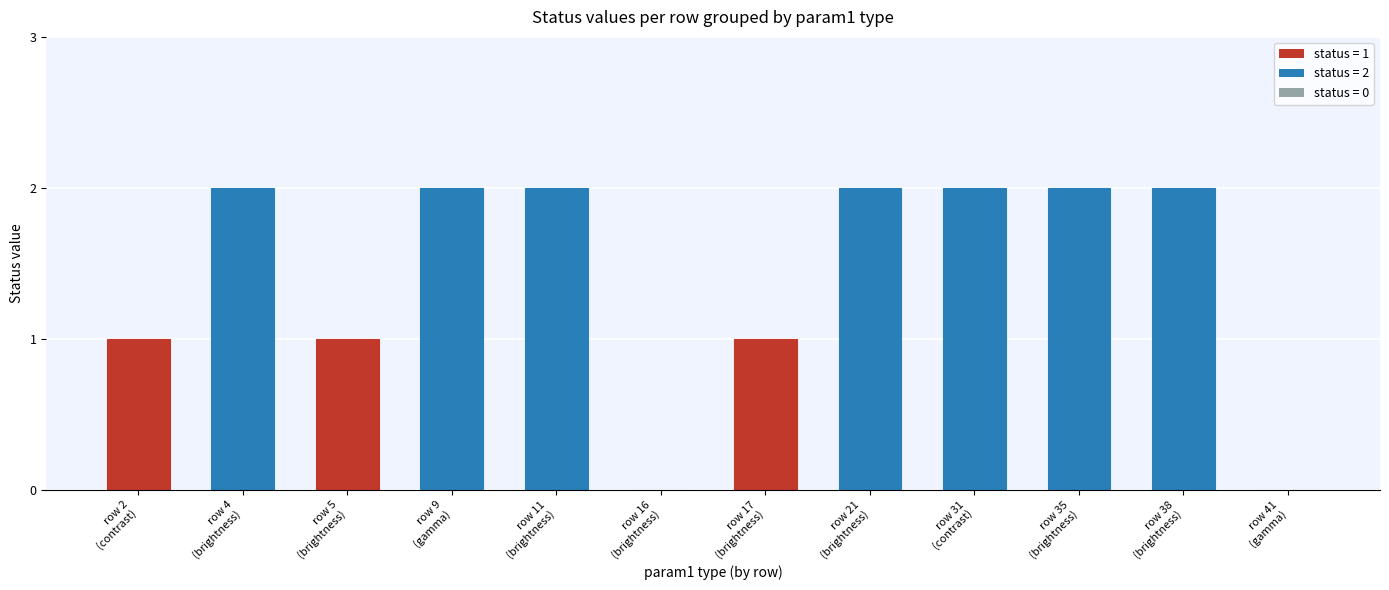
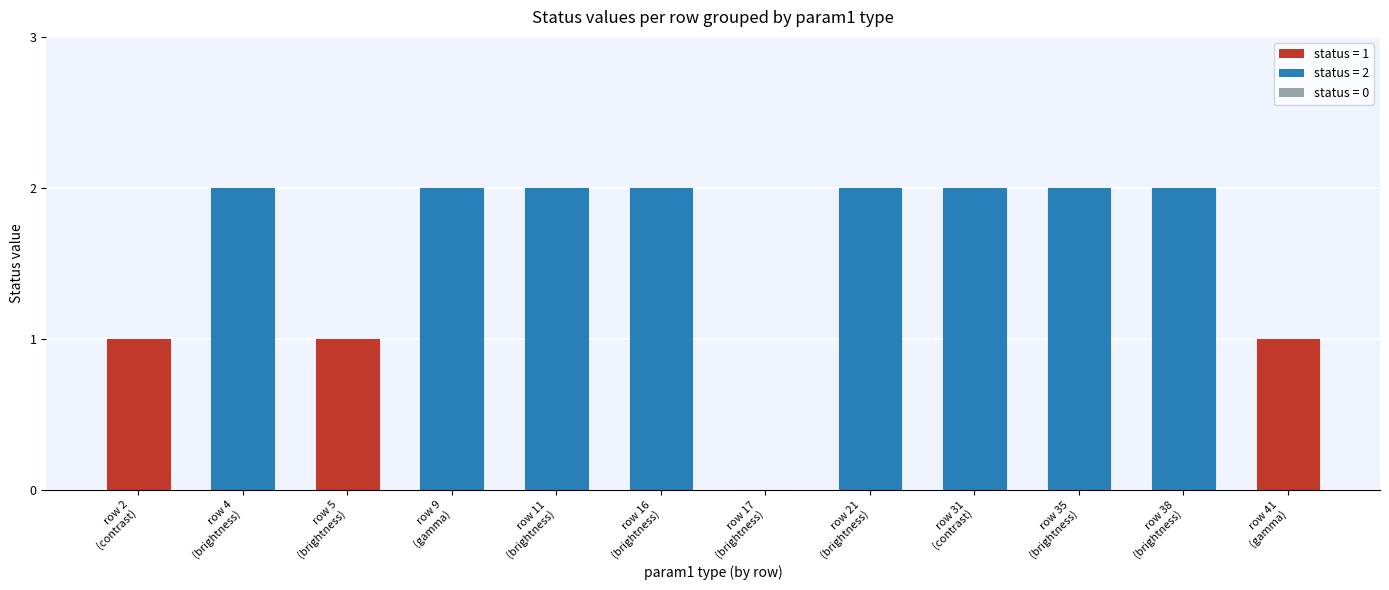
  {
    "row 2 (contrast)": 1,
    "row 4 (brightness)": 2,
    "row 5 (brightness)": 1,
    "row 9 (gamma)": 2,
    "row 11 (brightness)": 2,
-   "row 16 (brightness)": 0,
-   "row 17 (brightness)": 1,
+   "row 16 (brightness)": 2,
+   "row 17 (brightness)": 0,
    "row 21 (brightness)": 2,
    "row 31 (contrast)": 2,
    "row 35 (brightness)": 2,
    "row 38 (brightness)": 2,
-   "row 41 (gamma)": 0
+   "row 41 (gamma)": 1
  }
